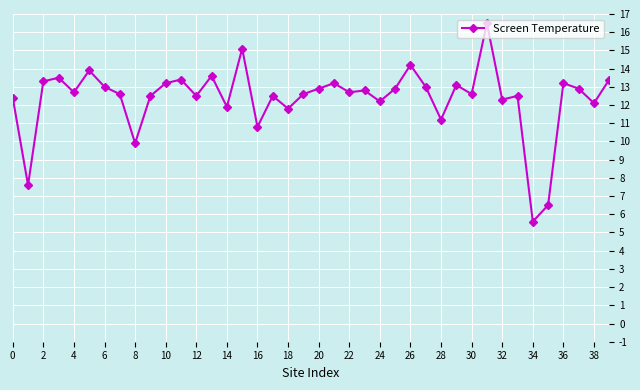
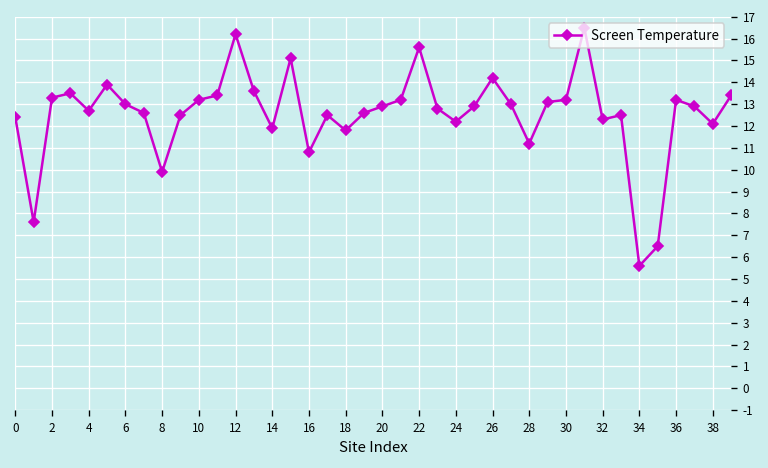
  {
    "0": 12.4,
    "2": 13.3,
    "4": 12.7,
    "6": 13.0,
    "8": 9.9,
    "10": 13.2,
-   "12": 12.5,
+   "12": 16.2,
    "14": 11.9,
    "16": 10.8,
    "18": 11.8,
    "20": 12.9,
-   "22": 12.7,
+   "22": 15.6,
    "24": 12.2,
    "26": 14.2,
    "28": 11.2,
-   "30": 12.6,
+   "30": 13.2,
    "32": 12.3,
    "34": 5.6,
    "36": 13.2,
    "38": 12.1
  }
